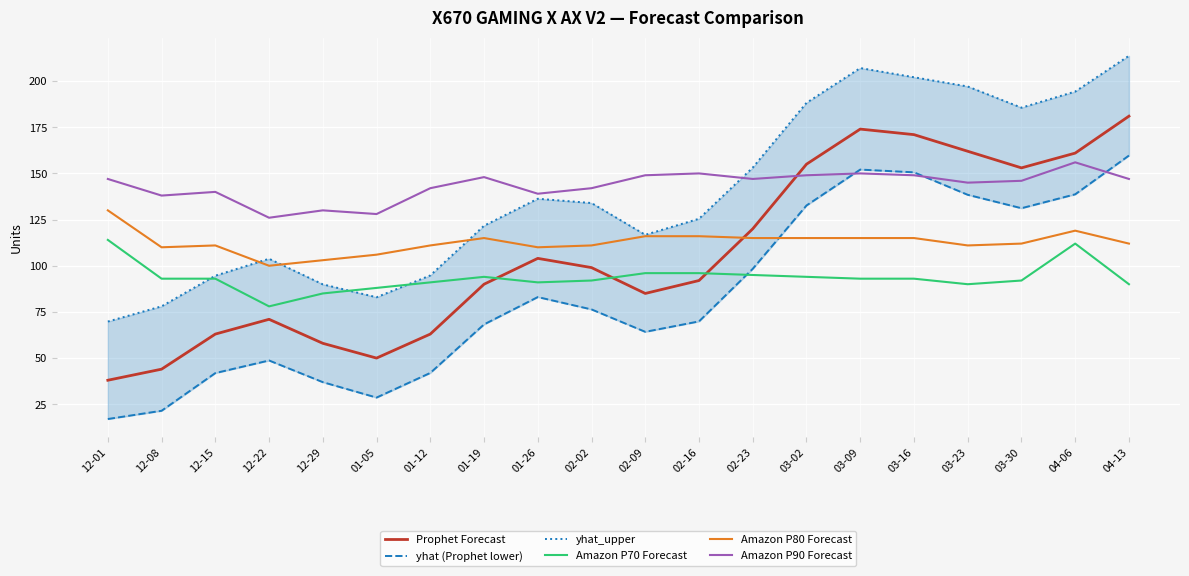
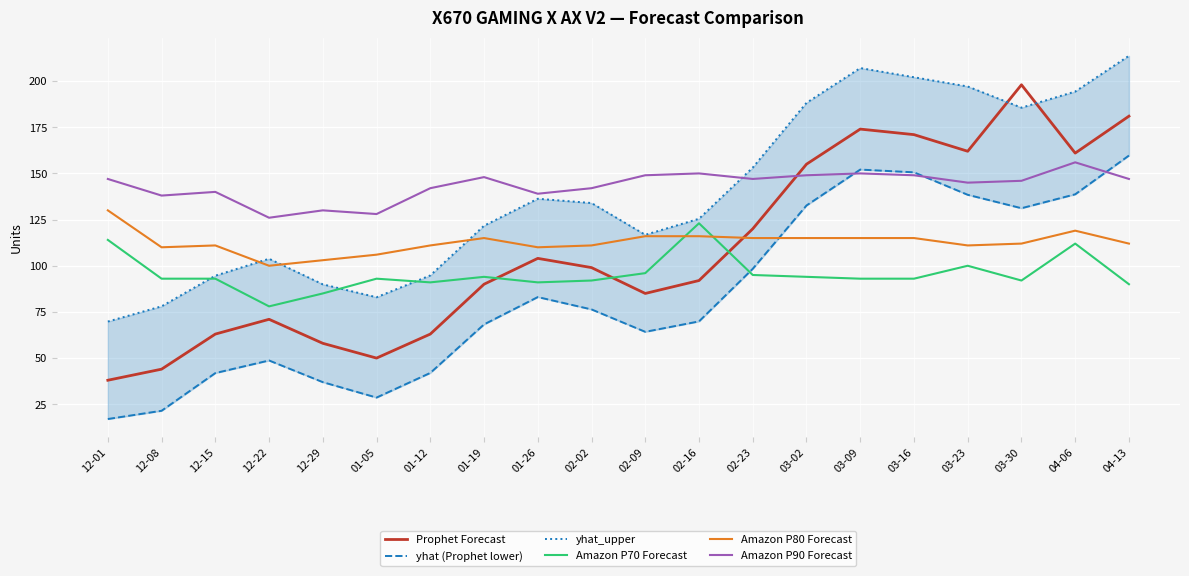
  {
    "Prophet Forecast": {
      "12-01": 38,
      "12-08": 44,
      "12-15": 63,
      "12-22": 71,
      "12-29": 58,
      "01-05": 50,
      "01-12": 63,
      "01-19": 90,
      "01-26": 104,
      "02-02": 99,
      "02-09": 85,
      "02-16": 92,
      "02-23": 120,
      "03-02": 155,
      "03-09": 174,
      "03-16": 171,
      "03-23": 162,
-     "03-30": 153,
+     "03-30": 198,
      "04-06": 161,
      "04-13": 181
    },
    "Amazon P70 Forecast": {
      "12-01": 114,
      "12-08": 93,
      "12-15": 93,
      "12-22": 78,
      "12-29": 85,
-     "01-05": 88,
+     "01-05": 93,
      "01-12": 91,
      "01-19": 94,
      "01-26": 91,
      "02-02": 92,
      "02-09": 96,
-     "02-16": 96,
+     "02-16": 123,
      "02-23": 95,
      "03-02": 94,
      "03-09": 93,
      "03-16": 93,
-     "03-23": 90,
+     "03-23": 100,
      "03-30": 92,
      "04-06": 112,
      "04-13": 90
    },
    "Amazon P80 Forecast": {
      "12-01": 130,
      "12-08": 110,
      "12-15": 111,
      "12-22": 100,
      "12-29": 103,
      "01-05": 106,
      "01-12": 111,
      "01-19": 115,
      "01-26": 110,
      "02-02": 111,
      "02-16": 116,
      "02-23": 115,
      "03-02": 115,
      "03-09": 115,
      "03-16": 115,
      "03-23": 111,
      "03-30": 112,
      "04-06": 119,
      "04-13": 112
    },
    "Amazon P90 Forecast": {
      "12-01": 147,
      "12-08": 138,
      "12-15": 140,
      "12-22": 126,
      "12-29": 130,
      "01-05": 128,
      "01-12": 142,
      "01-19": 148,
      "01-26": 139,
      "02-02": 142,
      "02-09": 149,
      "02-16": 150,
      "02-23": 147,
      "03-02": 149,
      "03-09": 150,
      "03-16": 149,
      "03-23": 145,
      "03-30": 146,
      "04-06": 156,
      "04-13": 147
    }
  }
